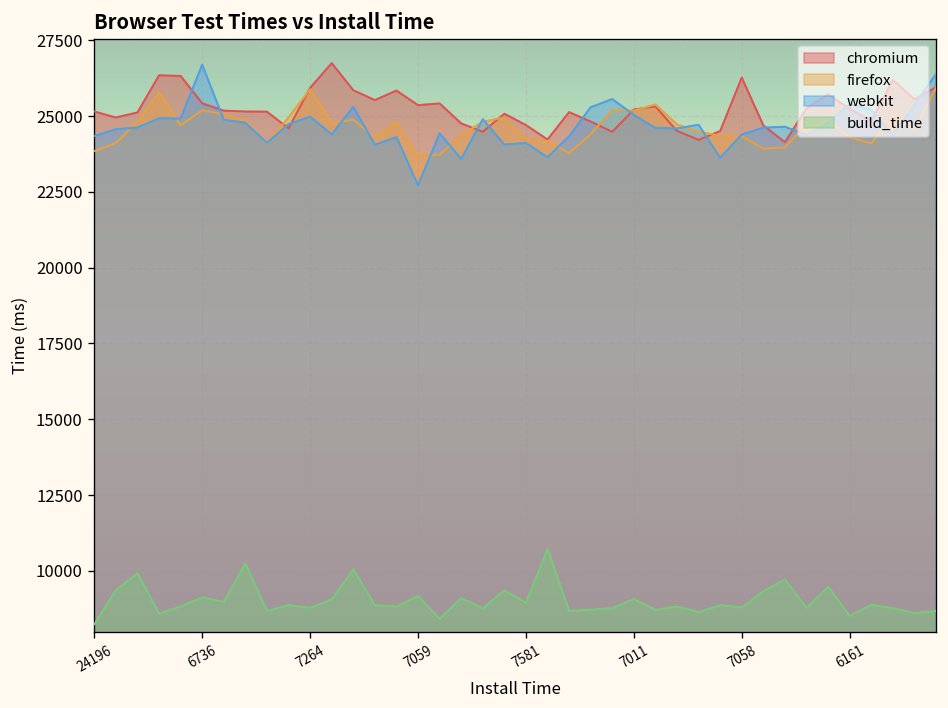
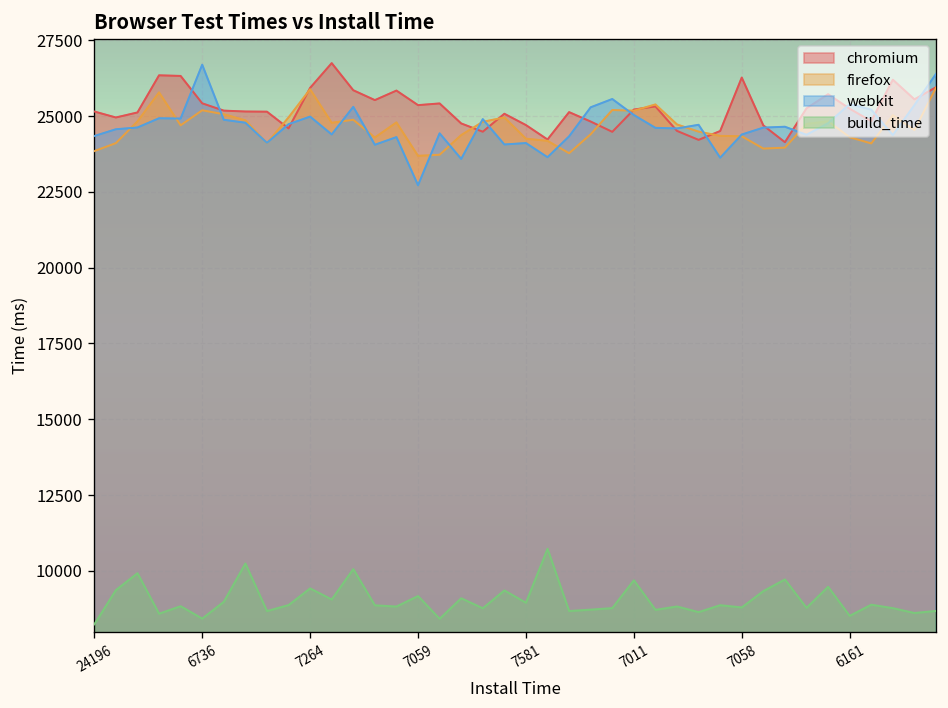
  {
    "webkit": {
      "24196": 24300,
      "6736": 26700,
      "7264": 25000,
      "7059": 22700,
      "7581": 24100,
      "7011": 25000
    },
    "build_time": {
      "24196": 8200,
-     "6736": 9100,
-     "7264": 8800,
+     "6736": 8400,
+     "7264": 9400,
      "7059": 9200,
      "7581": 9000,
-     "7011": 9100,
+     "7011": 9700,
      "7058": 8800,
      "6161": 8500
    }
  }
